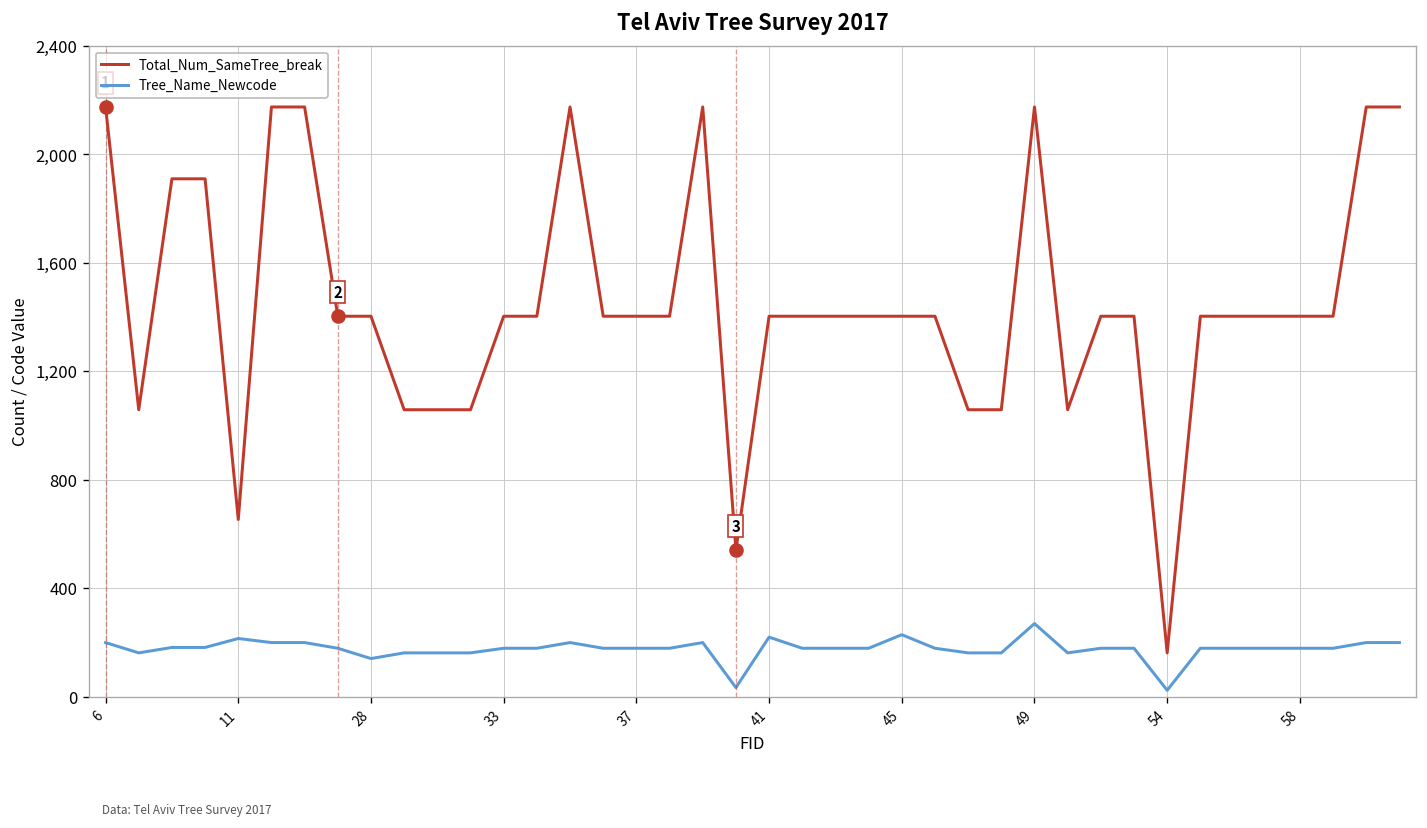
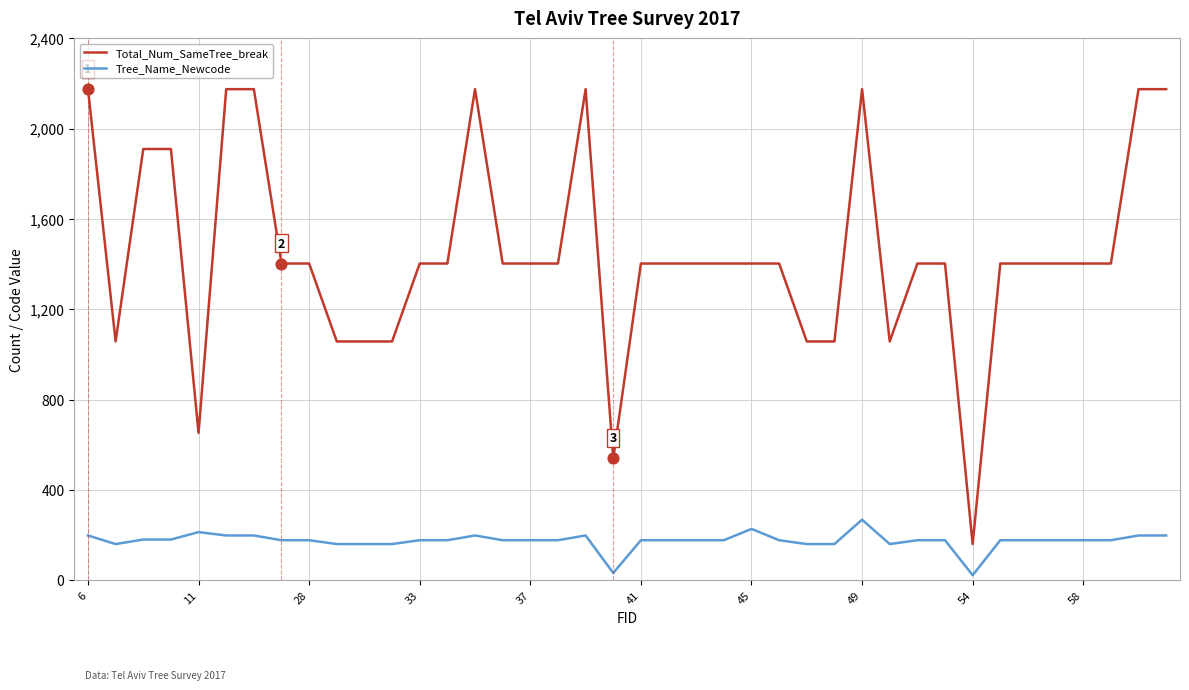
  {
    "Tree_Name_Newcode": {
-     "28": 140,
-     "41": 220,
+     "28": 180,
+     "41": 180,
      "45": 230,
      "49": 270,
      "54": 20,
      "58": 180
    }
  }
